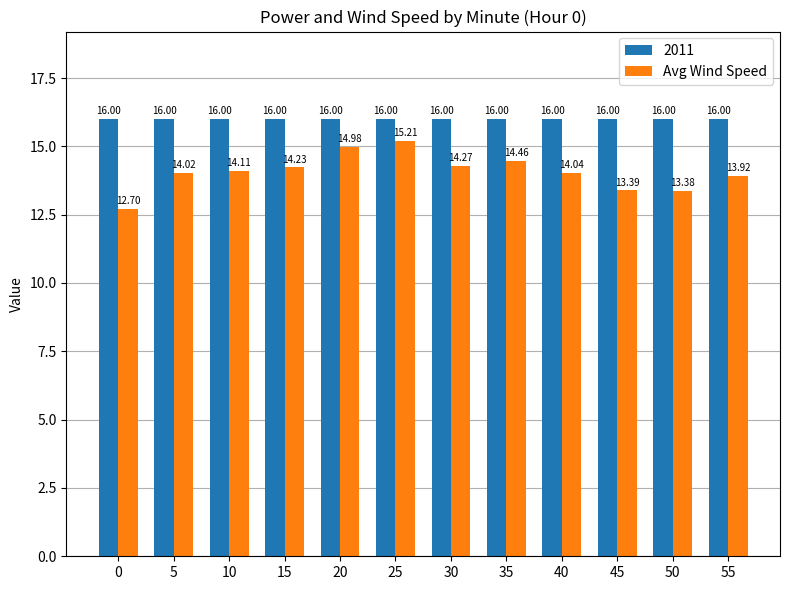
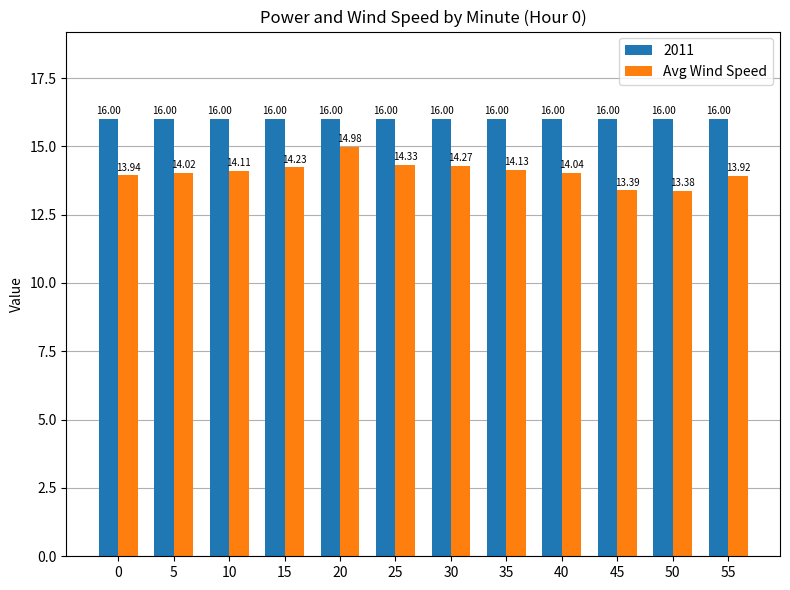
  {
    "2011": {
      "0": 16.00,
      "5": 16.00,
      "10": 16.00,
      "15": 16.00,
      "20": 16.00,
      "25": 16.00,
      "30": 16.00,
      "35": 16.00,
      "40": 16.00,
      "45": 16.00,
      "50": 16.00,
      "55": 16.00
    },
    "Avg Wind Speed": {
-     "0": 12.70,
+     "0": 13.94,
      "5": 14.02,
      "10": 14.11,
      "15": 14.23,
      "20": 14.98,
-     "25": 15.21,
+     "25": 14.33,
      "30": 14.27,
-     "35": 14.46,
+     "35": 14.13,
      "40": 14.04,
      "45": 13.39,
      "50": 13.38,
      "55": 13.92
    }
  }
